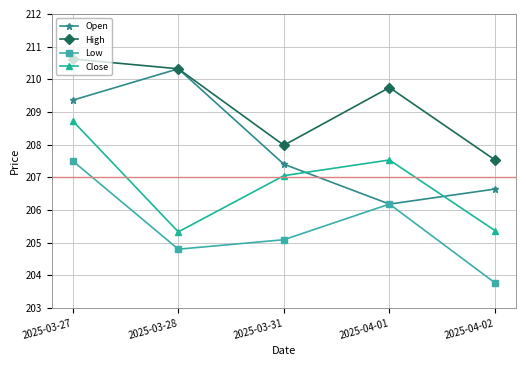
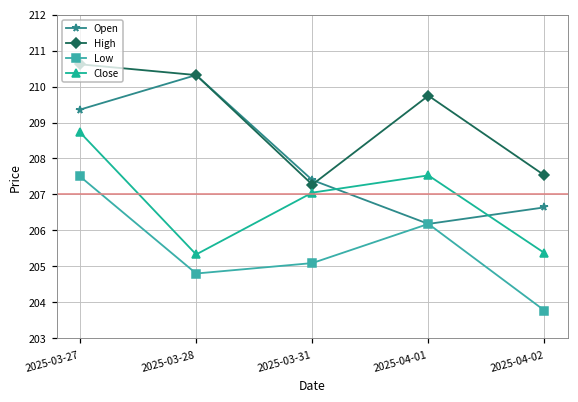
  {
    "High": {
-     "2025-03-31": 208.0,
+     "2025-03-31": 207.3,
      "2025-04-01": 209.7,
      "2025-04-02": 207.5
    }
  }
